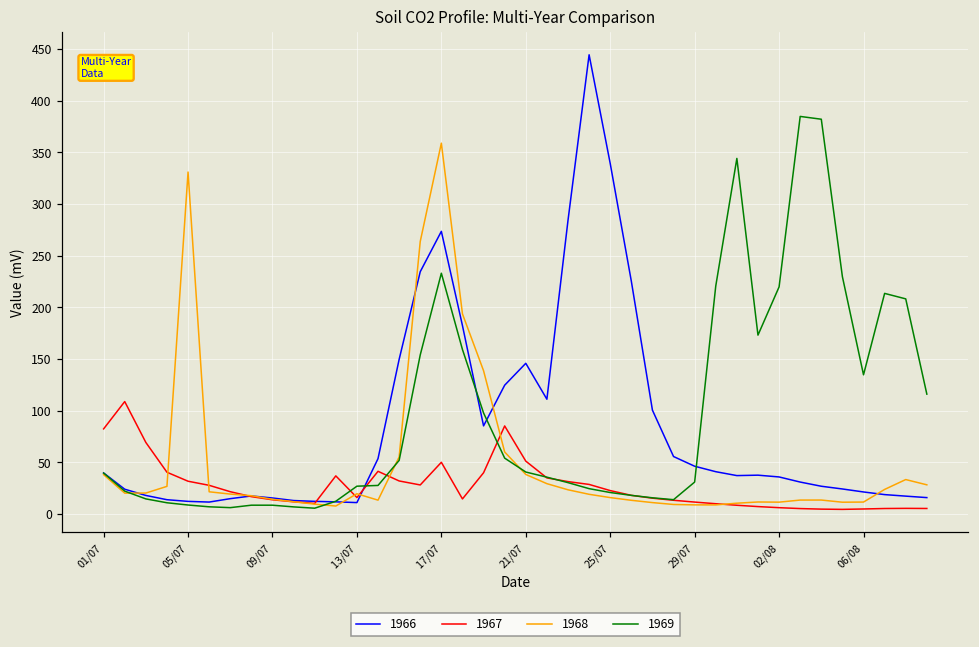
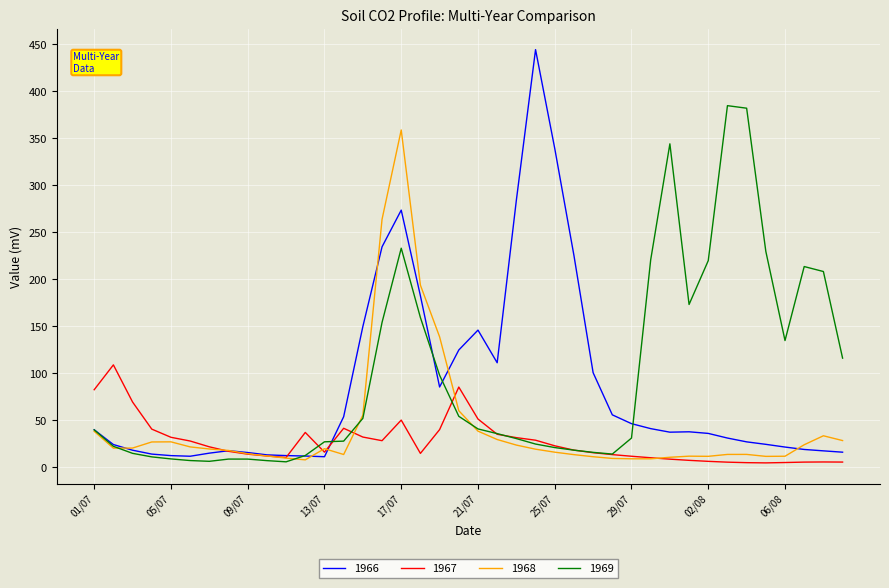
  {
    "1966": {
      "05/07": 10,
      "13/07": 10,
      "17/07": 270,
      "21/07": 150,
      "25/07": 340,
      "29/07": 50,
      "02/08": 40,
      "06/08": 20
    },
    "1967": {
      "01/07": 80,
      "05/07": 30,
      "13/07": 20,
      "17/07": 50,
      "21/07": 50,
      "29/07": 10,
      "02/08": 10,
      "06/08": 0
    },
    "1968": {
-     "05/07": 330,
+     "05/07": 30,
      "13/07": 20,
      "17/07": 360,
      "25/07": 20,
      "29/07": 10,
      "02/08": 10,
      "06/08": 10
    },
    "1969": {
      "05/07": 10,
      "09/07": 10,
      "13/07": 30,
      "17/07": 230,
      "29/07": 30,
      "02/08": 220,
      "06/08": 130
    }
  }
